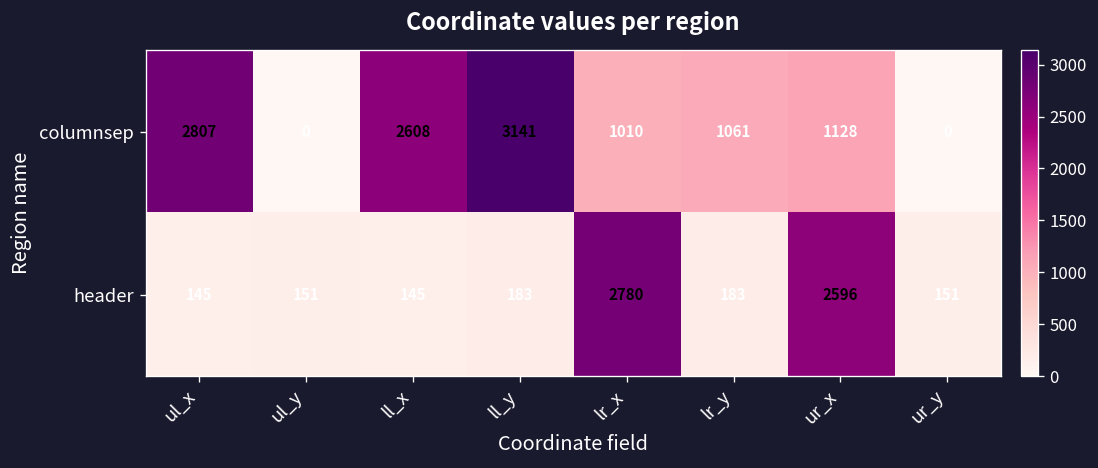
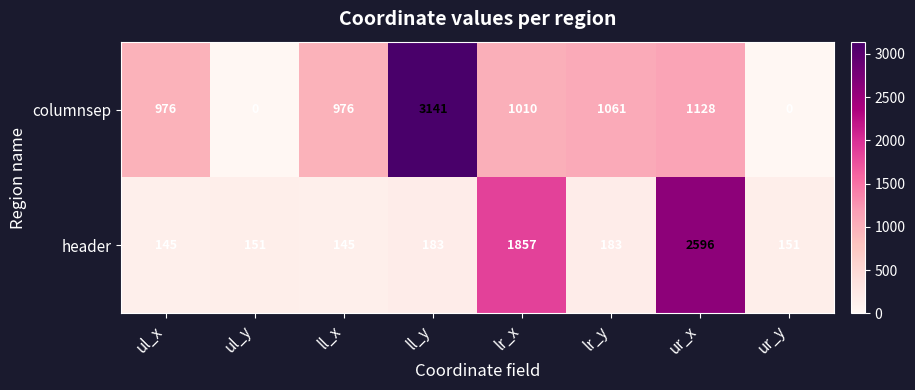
  {
    "columnsep": {
-     "ul_x": 2807,
-     "ll_x": 2608,
+     "ul_x": 976,
+     "ll_x": 976,
      "ll_y": 3141,
      "lr_x": 1010,
      "lr_y": 1061,
      "ur_x": 1128
    },
    "header": {
-     "lr_x": 2780,
+     "lr_x": 1857,
      "ur_x": 2596
    }
  }
